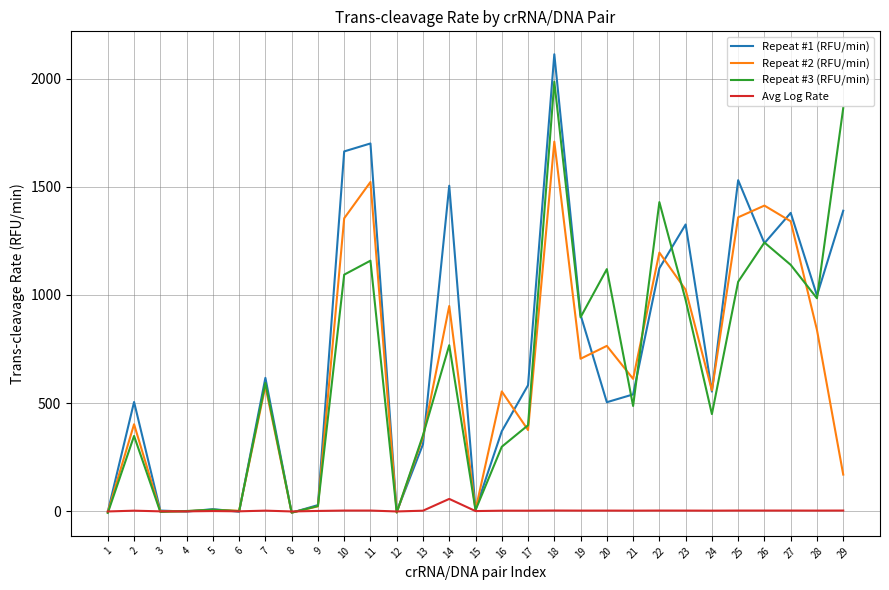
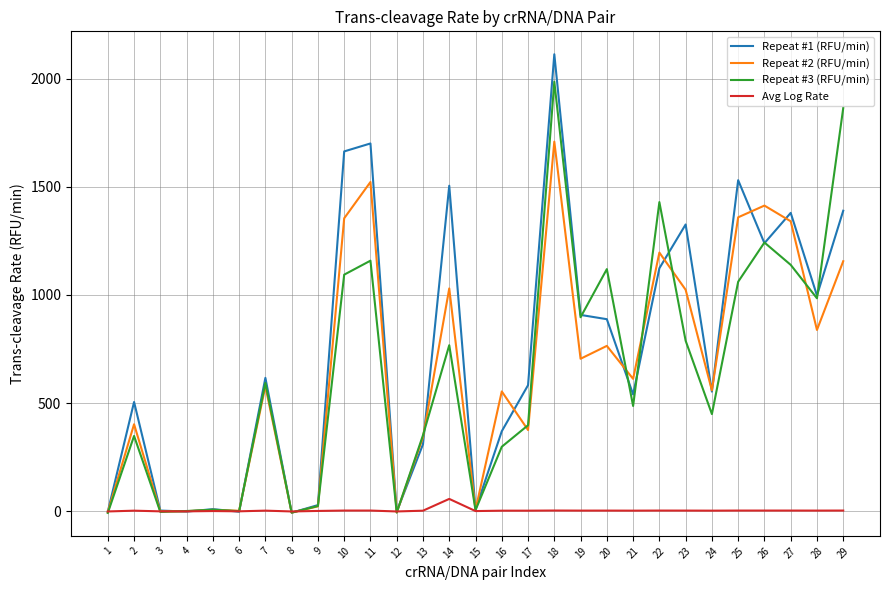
  {
    "Repeat #1 (RFU/min)": {
      "2": 500,
      "7": 620,
      "10": 1660,
      "11": 1700,
      "13": 310,
      "14": 1500,
      "16": 370,
      "17": 580,
      "18": 2110,
-     "20": 500,
+     "20": 890,
      "21": 540,
      "22": 1120,
      "23": 1330,
      "25": 1530,
      "27": 1380,
      "28": 1000,
      "29": 1390
    },
    "Repeat #2 (RFU/min)": {
      "2": 400,
      "7": 580,
      "10": 1350,
      "11": 1520,
-     "14": 950,
+     "14": 1030,
      "16": 550,
      "17": 380,
      "18": 1710,
      "19": 700,
      "20": 760,
      "21": 610,
      "22": 1200,
      "23": 1020,
      "25": 1360,
      "26": 1410,
      "27": 1340,
      "28": 840,
-     "29": 170
+     "29": 1160
    },
    "Repeat #3 (RFU/min)": {
      "2": 350,
      "7": 590,
      "10": 1090,
      "11": 1160,
      "14": 770,
      "16": 300,
      "17": 400,
      "18": 1990,
      "20": 1120,
      "21": 490,
      "22": 1430,
-     "23": 980,
+     "23": 790,
      "24": 450,
      "25": 1060,
      "27": 1140,
      "28": 980,
      "29": 1860
    },
    "Avg Log Rate": {
      "2": 0,
      "7": 0,
      "9": 0,
      "10": 0,
      "11": 0,
      "13": 0,
      "14": 60,
      "16": 0,
      "17": 0,
      "18": 0,
      "19": 0,
      "20": 0,
      "21": 0,
      "22": 0,
      "23": 0,
      "24": 0,
      "25": 0,
      "26": 0,
      "27": 0,
      "28": 0,
      "29": 0
    }
  }
